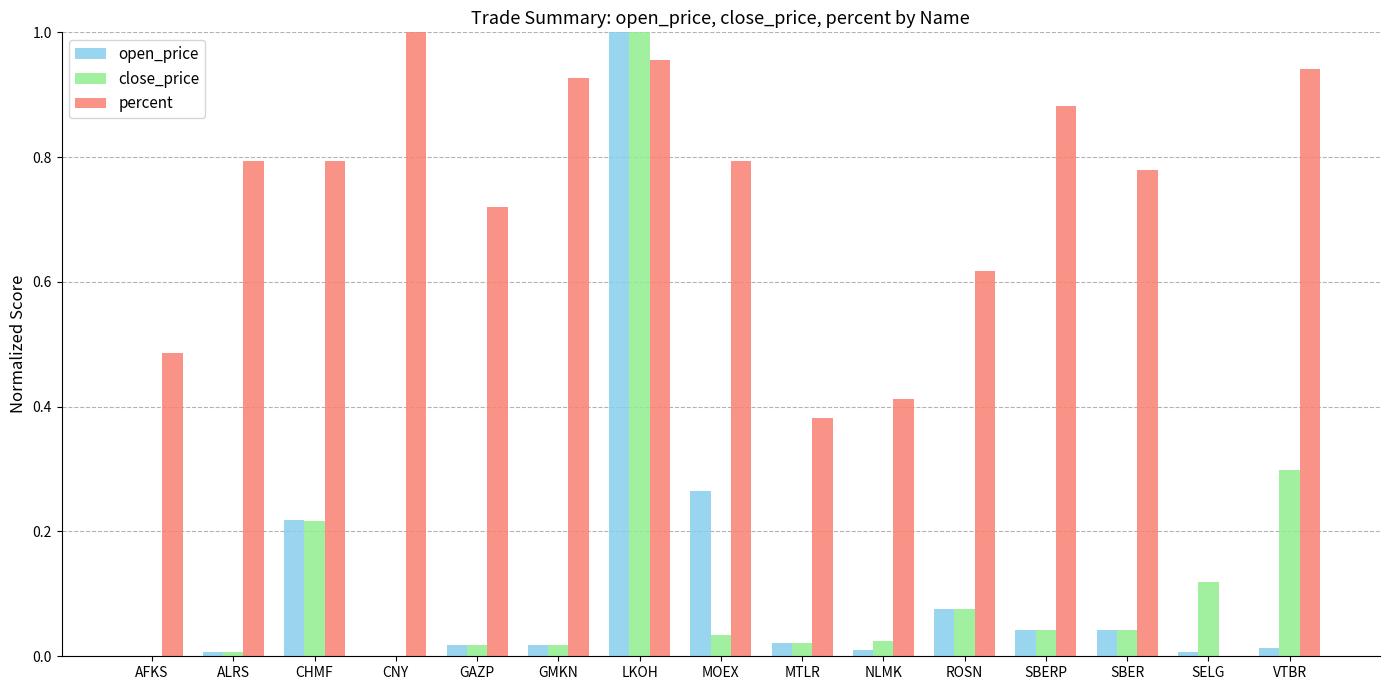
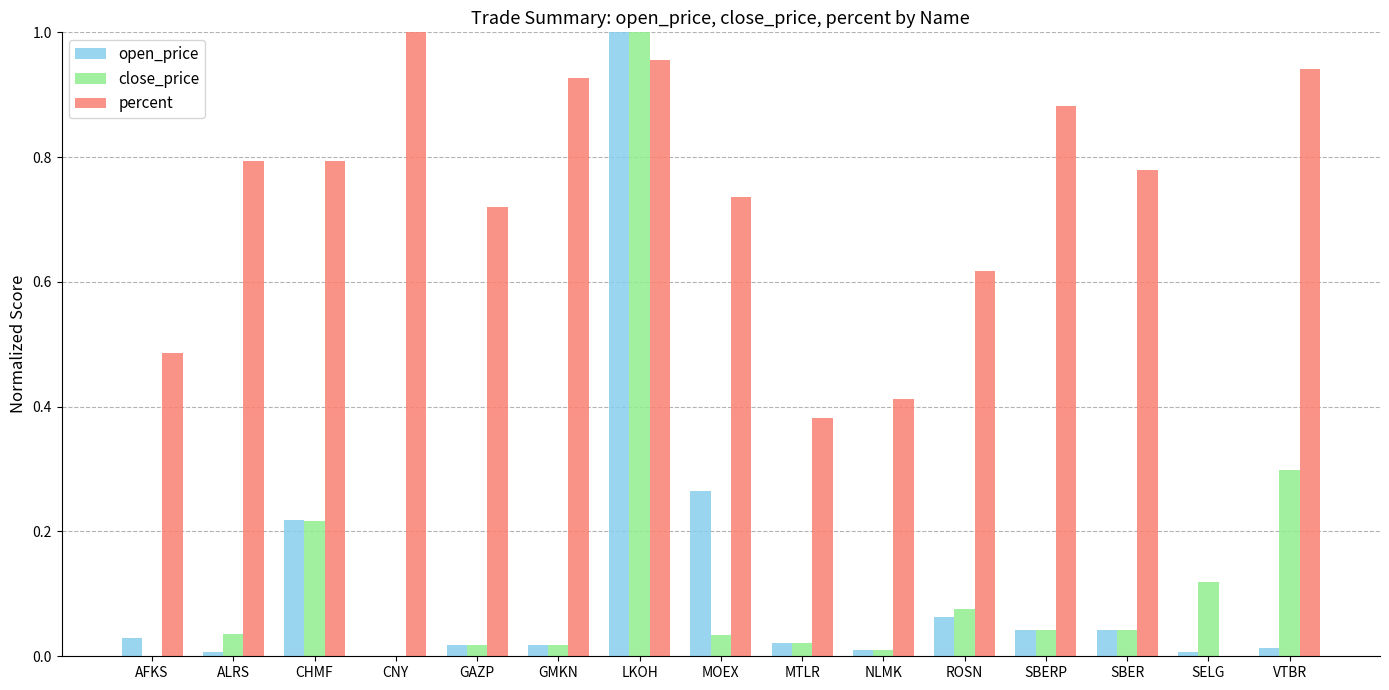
  {
    "open_price": {
-     "AFKS": 0.00,
+     "AFKS": 0.03,
      "ALRS": 0.01,
      "CHMF": 0.22,
      "CNY": 0.00,
      "GAZP": 0.02,
      "GMKN": 0.02,
      "LKOH": 1.00,
      "MOEX": 0.27,
      "MTLR": 0.02,
      "NLMK": 0.01,
-     "ROSN": 0.08,
+     "ROSN": 0.06,
      "SBERP": 0.04,
      "SBER": 0.04,
      "SELG": 0.01,
      "VTBR": 0.01
    },
    "close_price": {
-     "ALRS": 0.01,
+     "ALRS": 0.04,
      "CHMF": 0.22,
      "CNY": 0.00,
      "GAZP": 0.02,
      "GMKN": 0.02,
      "LKOH": 1.00,
      "MOEX": 0.03,
      "MTLR": 0.02,
-     "NLMK": 0.02,
+     "NLMK": 0.01,
      "ROSN": 0.08,
      "SBERP": 0.04,
      "SBER": 0.04,
      "SELG": 0.12,
      "VTBR": 0.30
    },
    "percent": {
      "AFKS": 0.49,
      "ALRS": 0.79,
      "CHMF": 0.79,
      "CNY": 1.00,
      "GAZP": 0.72,
      "GMKN": 0.93,
      "LKOH": 0.96,
-     "MOEX": 0.79,
+     "MOEX": 0.74,
      "MTLR": 0.38,
      "NLMK": 0.41,
      "ROSN": 0.62,
      "SBERP": 0.88,
      "SBER": 0.78,
      "SELG": 0.00,
      "VTBR": 0.94
    }
  }
